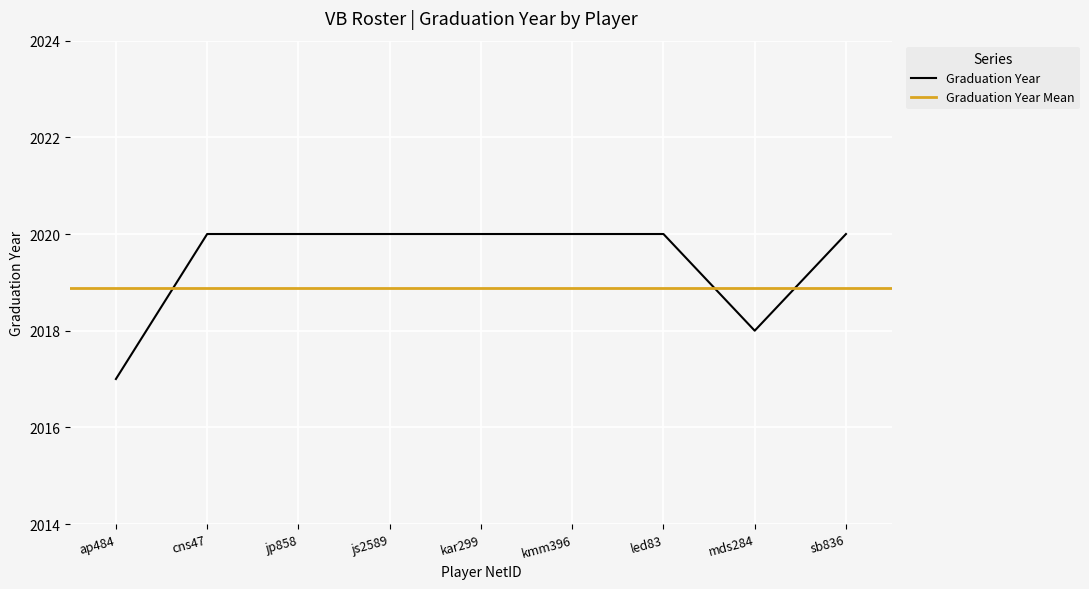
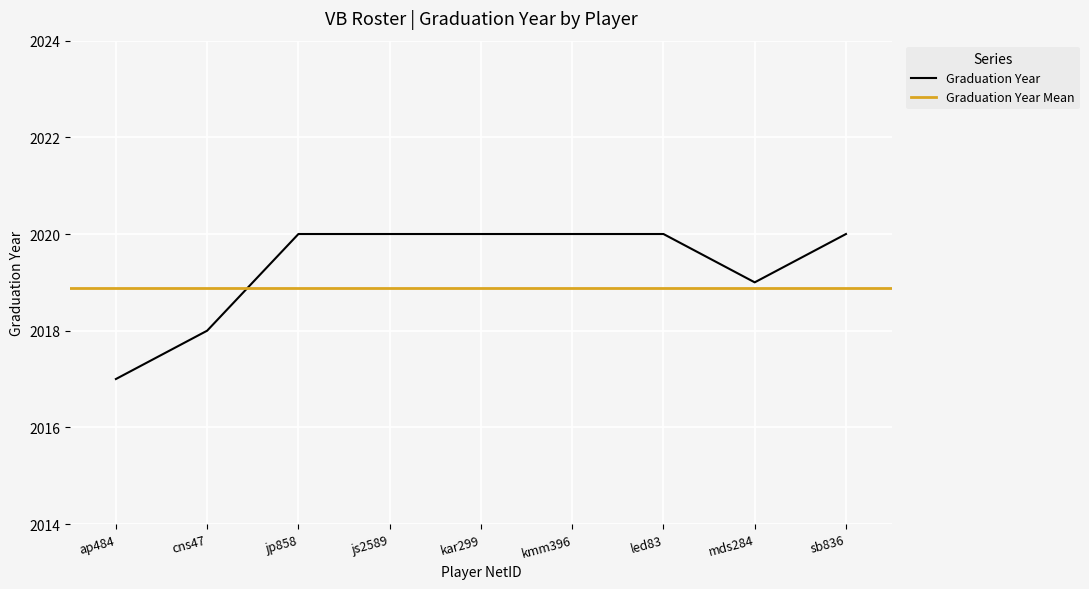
  {
    "ap484": 2017,
-   "cns47": 2020,
+   "cns47": 2018,
    "jp858": 2020,
    "js2589": 2020,
    "kar299": 2020,
    "kmm396": 2020,
    "led83": 2020,
-   "mds284": 2018,
+   "mds284": 2019,
    "sb836": 2020
  }
